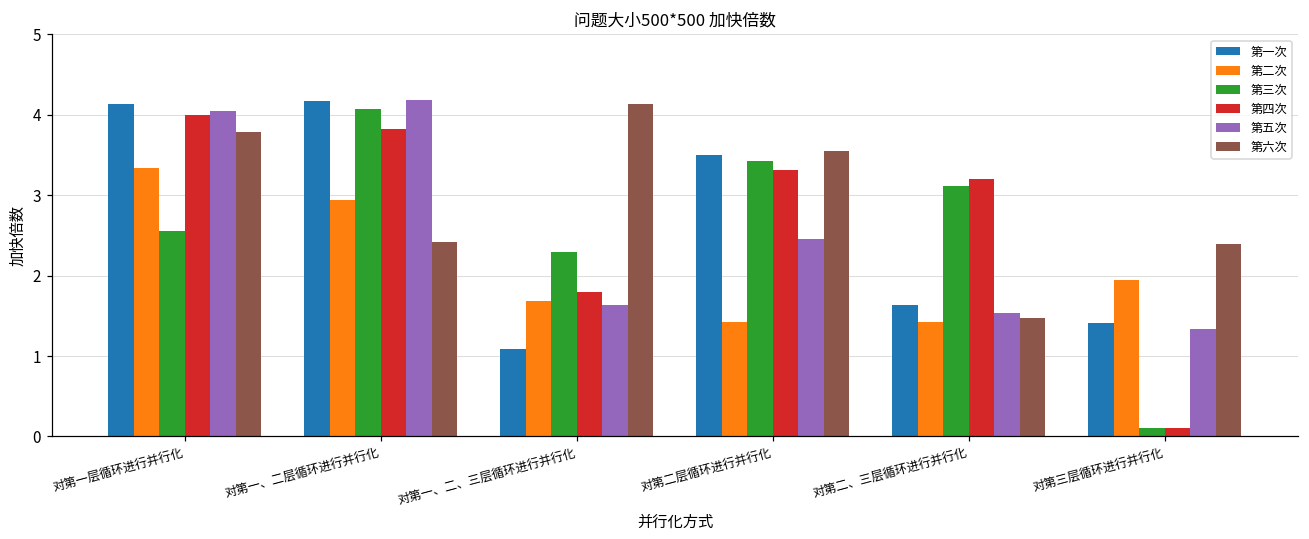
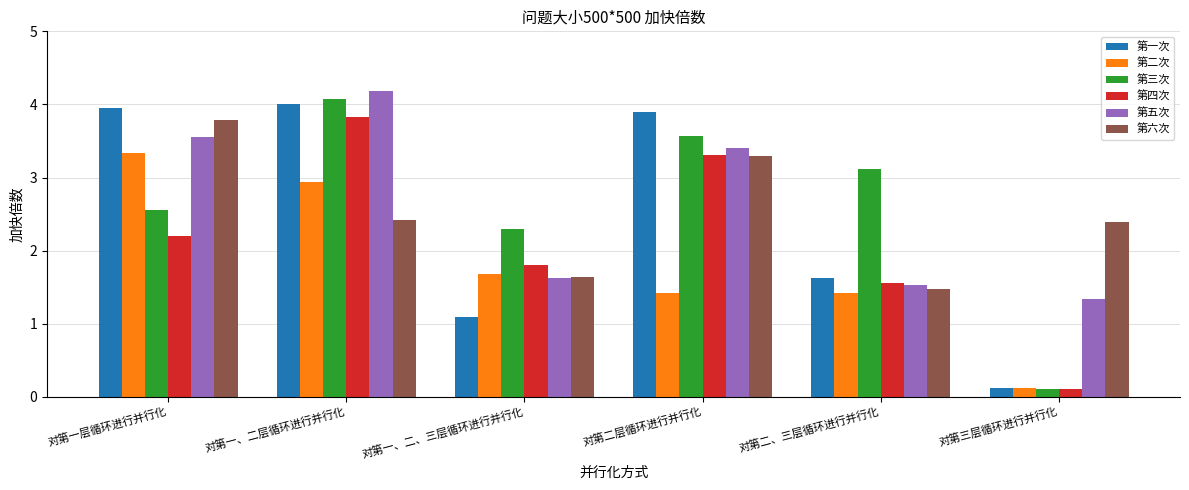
  {
    "第一次": {
-     "对第一层循环进行并行化": 4.1,
-     "对第一、二层循环进行并行化": 4.2,
+     "对第一层循环进行并行化": 4.0,
+     "对第一、二层循环进行并行化": 4.0,
      "对第一、二、三层循环进行并行化": 1.1,
-     "对第二层循环进行并行化": 3.5,
+     "对第二层循环进行并行化": 3.9,
      "对第二、三层循环进行并行化": 1.6,
-     "对第三层循环进行并行化": 1.4
+     "对第三层循环进行并行化": 0.1
    },
    "第二次": {
      "对第一层循环进行并行化": 3.3,
      "对第一、二层循环进行并行化": 2.9,
      "对第一、二、三层循环进行并行化": 1.7,
      "对第二层循环进行并行化": 1.4,
      "对第二、三层循环进行并行化": 1.4,
-     "对第三层循环进行并行化": 1.9
+     "对第三层循环进行并行化": 0.1
    },
    "第三次": {
      "对第一层循环进行并行化": 2.6,
      "对第一、二层循环进行并行化": 4.1,
      "对第一、二、三层循环进行并行化": 2.3,
-     "对第二层循环进行并行化": 3.4,
+     "对第二层循环进行并行化": 3.6,
      "对第二、三层循环进行并行化": 3.1,
      "对第三层循环进行并行化": 0.1
    },
    "第四次": {
-     "对第一层循环进行并行化": 4.0,
+     "对第一层循环进行并行化": 2.2,
      "对第一、二层循环进行并行化": 3.8,
      "对第一、二、三层循环进行并行化": 1.8,
      "对第二层循环进行并行化": 3.3,
-     "对第二、三层循环进行并行化": 3.2,
+     "对第二、三层循环进行并行化": 1.6,
      "对第三层循环进行并行化": 0.1
    },
    "第五次": {
-     "对第一层循环进行并行化": 4.1,
+     "对第一层循环进行并行化": 3.6,
      "对第一、二层循环进行并行化": 4.2,
      "对第一、二、三层循环进行并行化": 1.6,
-     "对第二层循环进行并行化": 2.5,
+     "对第二层循环进行并行化": 3.4,
      "对第二、三层循环进行并行化": 1.5,
      "对第三层循环进行并行化": 1.3
    },
    "第六次": {
      "对第一层循环进行并行化": 3.8,
      "对第一、二层循环进行并行化": 2.4,
-     "对第一、二、三层循环进行并行化": 4.1,
-     "对第二层循环进行并行化": 3.6,
+     "对第一、二、三层循环进行并行化": 1.6,
+     "对第二层循环进行并行化": 3.3,
      "对第二、三层循环进行并行化": 1.5,
      "对第三层循环进行并行化": 2.4
    }
  }
